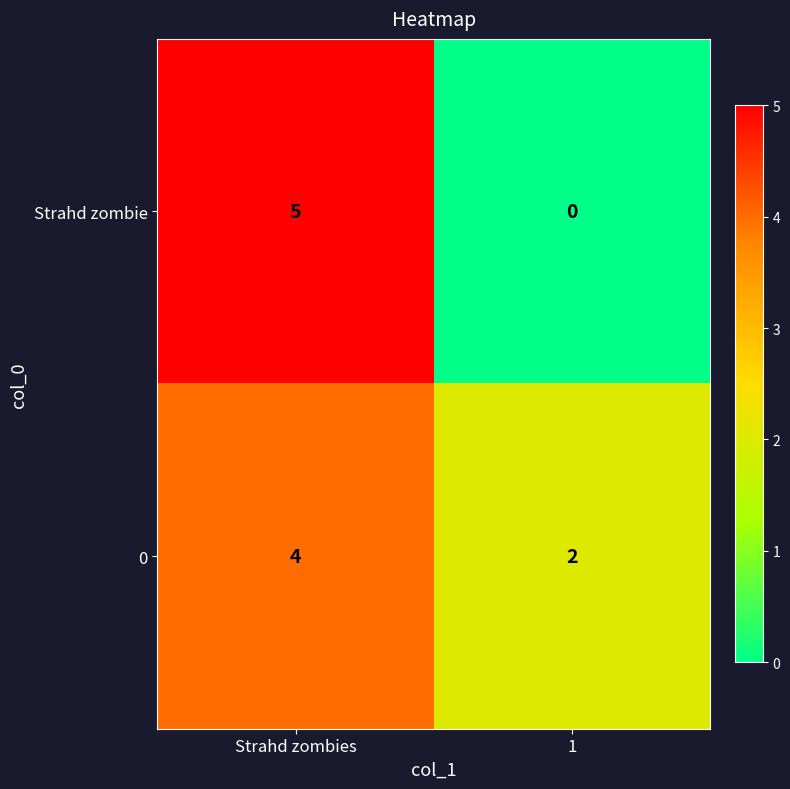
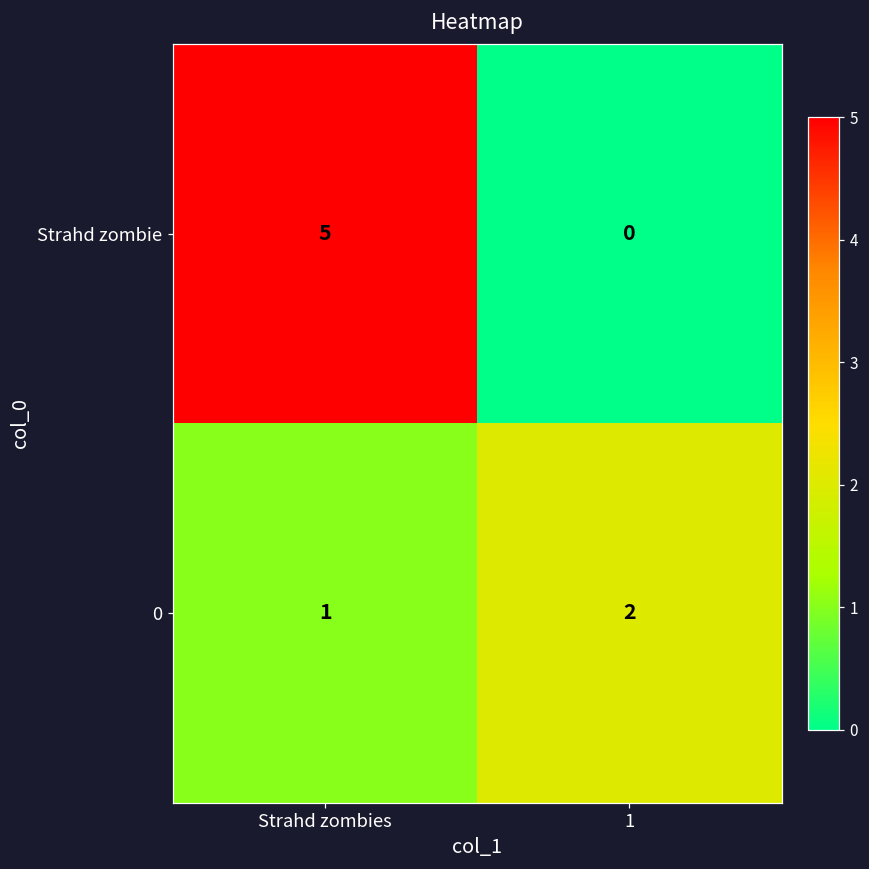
  {
    "Strahd zombie": {
      "Strahd zombies": 5,
      "1": 0
    },
    "0": {
-     "Strahd zombies": 4,
+     "Strahd zombies": 1,
      "1": 2
    }
  }
